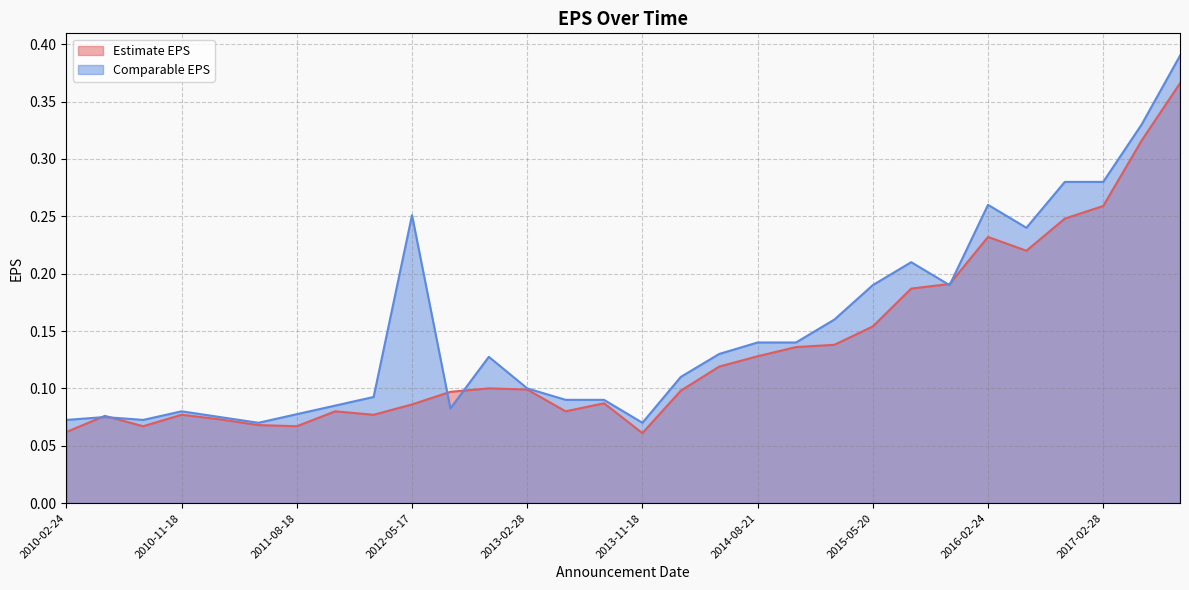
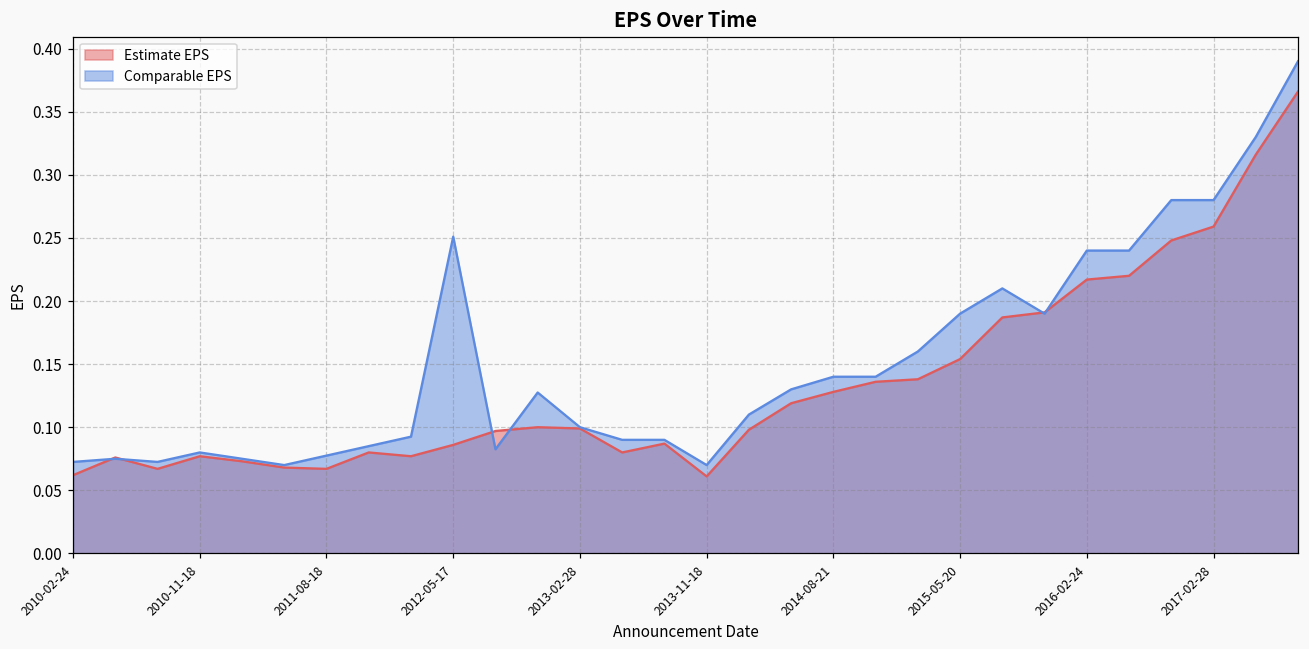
  {
    "Estimate EPS": {
      "2010-02-24": 0.062,
      "2010-11-18": 0.077,
      "2011-08-18": 0.067,
      "2012-05-17": 0.086,
      "2013-11-18": 0.061,
      "2014-08-21": 0.128,
      "2015-05-20": 0.154,
-     "2016-02-24": 0.232,
+     "2016-02-24": 0.217,
      "2017-02-28": 0.259
    },
    "Comparable EPS": {
      "2010-02-24": 0.073,
      "2010-11-18": 0.08,
      "2011-08-18": 0.078,
      "2012-05-17": 0.25,
      "2013-11-18": 0.07,
      "2014-08-21": 0.14,
      "2015-05-20": 0.19,
-     "2016-02-24": 0.26,
+     "2016-02-24": 0.24,
      "2017-02-28": 0.28
    }
  }
